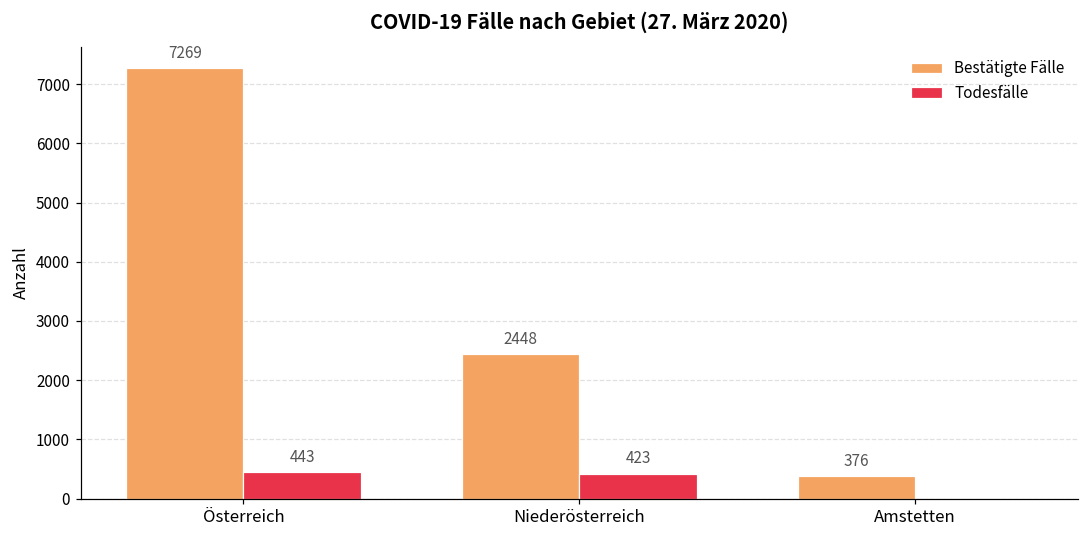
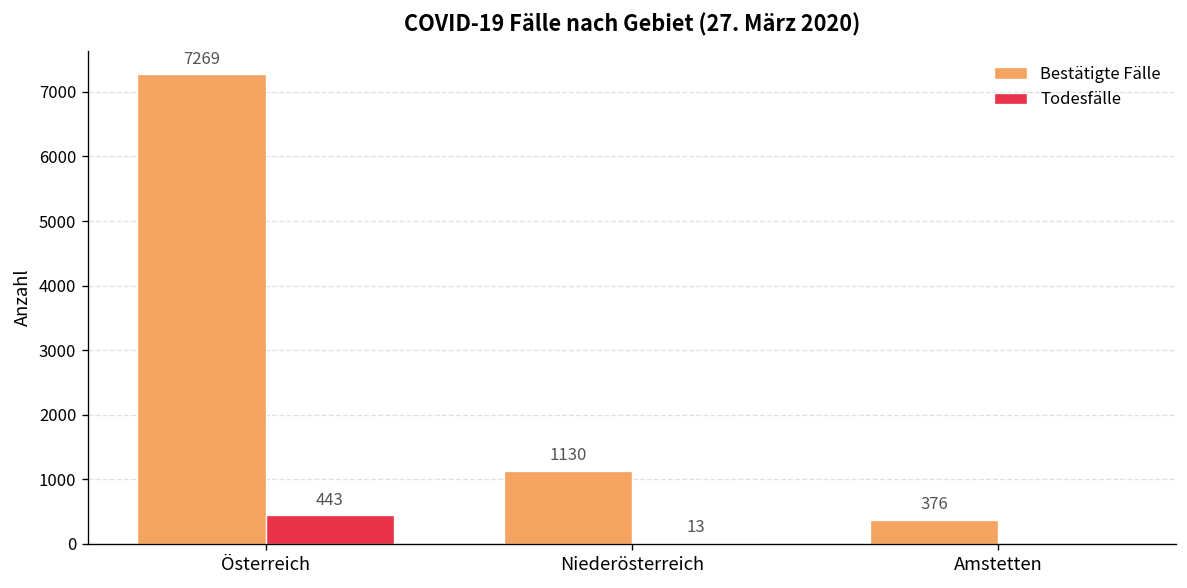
  {
    "Bestätigte Fälle": {
      "Österreich": 7269,
-     "Niederösterreich": 2448,
+     "Niederösterreich": 1130,
      "Amstetten": 376
    },
    "Todesfälle": {
      "Österreich": 443,
-     "Niederösterreich": 423
+     "Niederösterreich": 13
    }
  }
